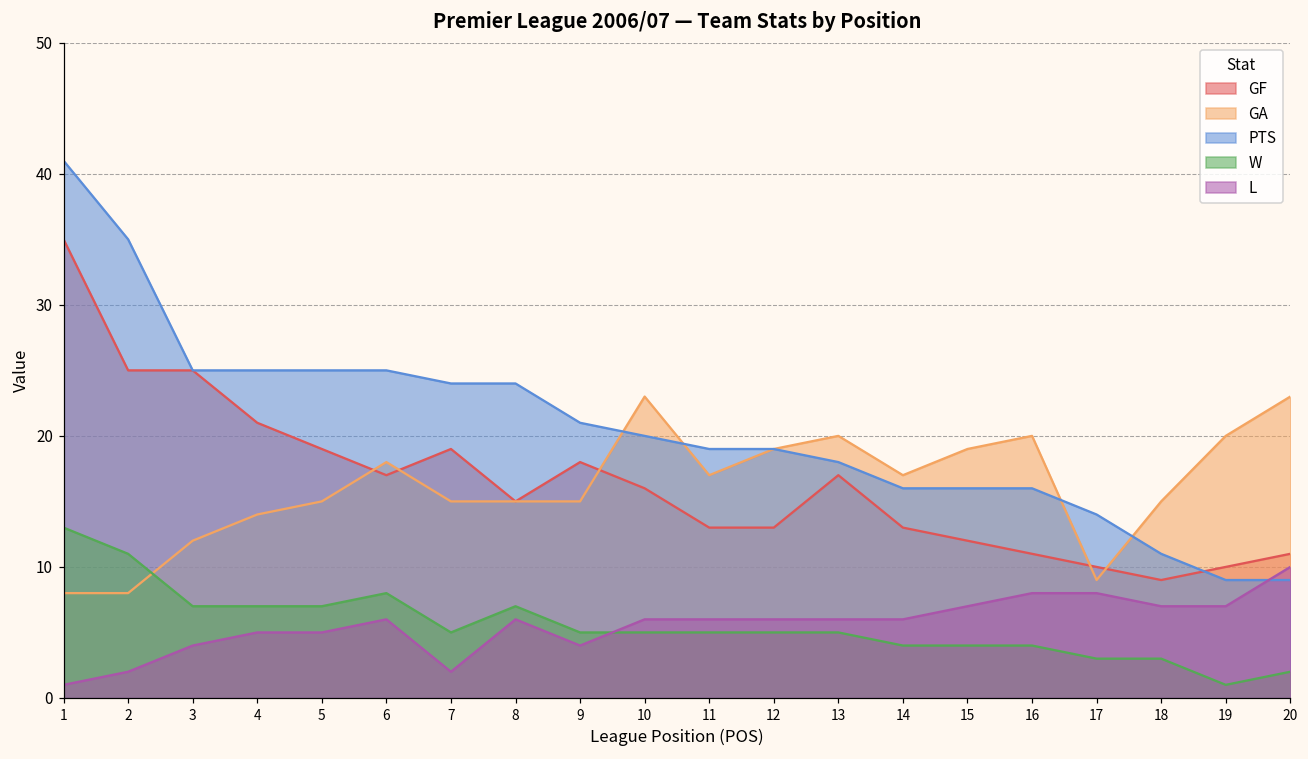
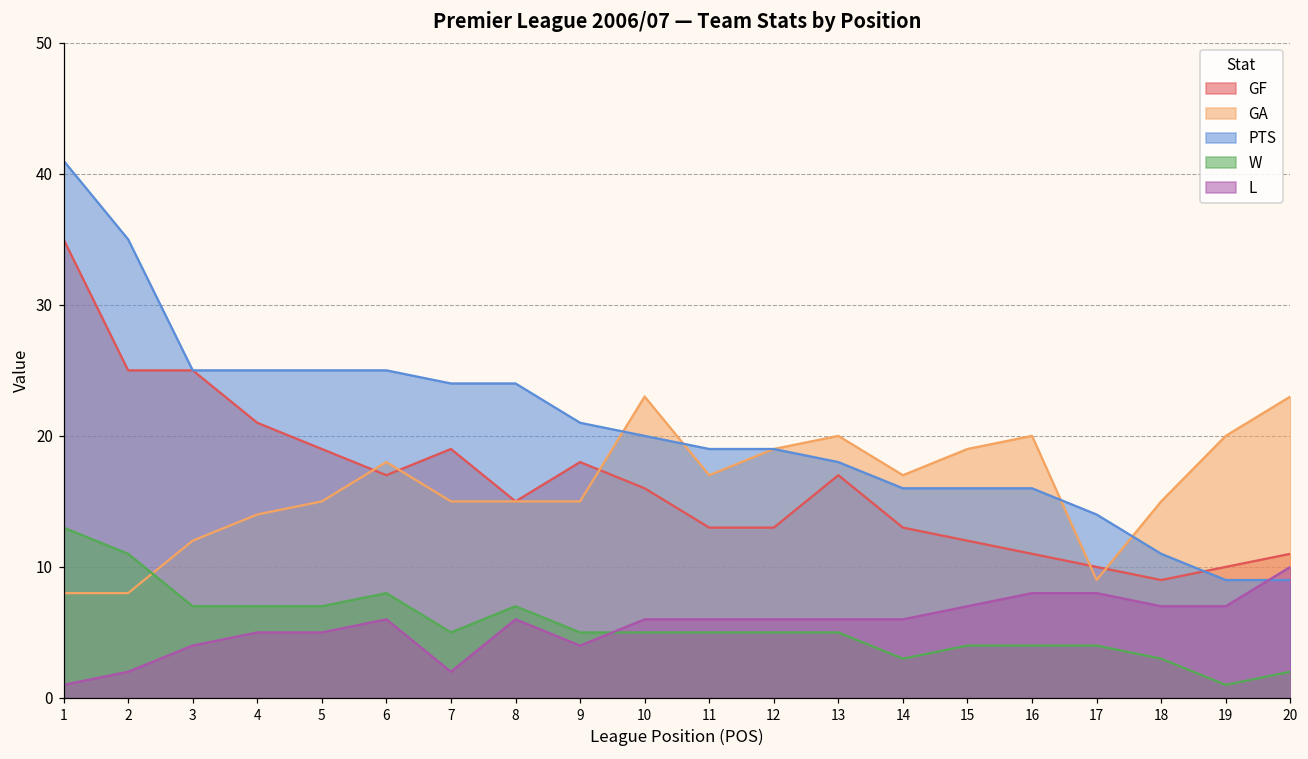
  {
    "GF": {
      "1": 35,
      "2": 25,
      "4": 21,
      "5": 19,
      "6": 17,
      "7": 19,
      "9": 18,
      "10": 16,
      "11": 13,
      "12": 13,
      "13": 17,
      "14": 13,
      "15": 12,
      "16": 11,
      "17": 10,
      "18": 9,
      "19": 10,
      "20": 11
    },
    "GA": {
      "1": 8,
      "2": 8,
      "3": 12,
      "4": 14,
      "5": 15,
      "6": 18,
      "7": 15,
      "9": 15,
      "10": 23,
      "11": 17,
      "13": 20,
      "14": 17,
      "15": 19,
      "16": 20,
      "17": 9,
      "18": 15,
      "19": 20,
      "20": 23
    },
    "PTS": {
      "1": 41,
      "2": 35,
      "4": 25,
      "5": 25,
      "6": 25,
      "7": 24,
      "8": 24,
      "9": 21,
      "10": 20,
      "11": 19,
      "13": 18,
      "14": 16,
      "15": 16,
      "16": 16,
      "17": 14,
      "18": 11,
      "19": 9,
      "20": 9
    },
    "W": {
      "1": 13,
      "2": 11,
      "3": 7,
      "4": 7,
      "5": 7,
      "6": 8,
      "7": 5,
      "8": 7,
      "9": 5,
      "10": 5,
      "11": 5,
      "12": 5,
      "13": 5,
-     "14": 4,
+     "14": 3,
      "15": 4,
      "16": 4,
-     "17": 3,
+     "17": 4,
      "18": 3,
      "19": 1,
      "20": 2
    },
    "L": {
      "1": 1,
      "2": 2,
      "3": 4,
      "4": 5,
      "5": 5,
      "6": 6,
      "7": 2,
      "8": 6,
      "9": 4,
      "10": 6,
      "11": 6,
      "12": 6,
      "13": 6,
      "14": 6,
      "15": 7,
      "16": 8,
      "17": 8,
      "18": 7,
      "19": 7,
      "20": 10
    }
  }
